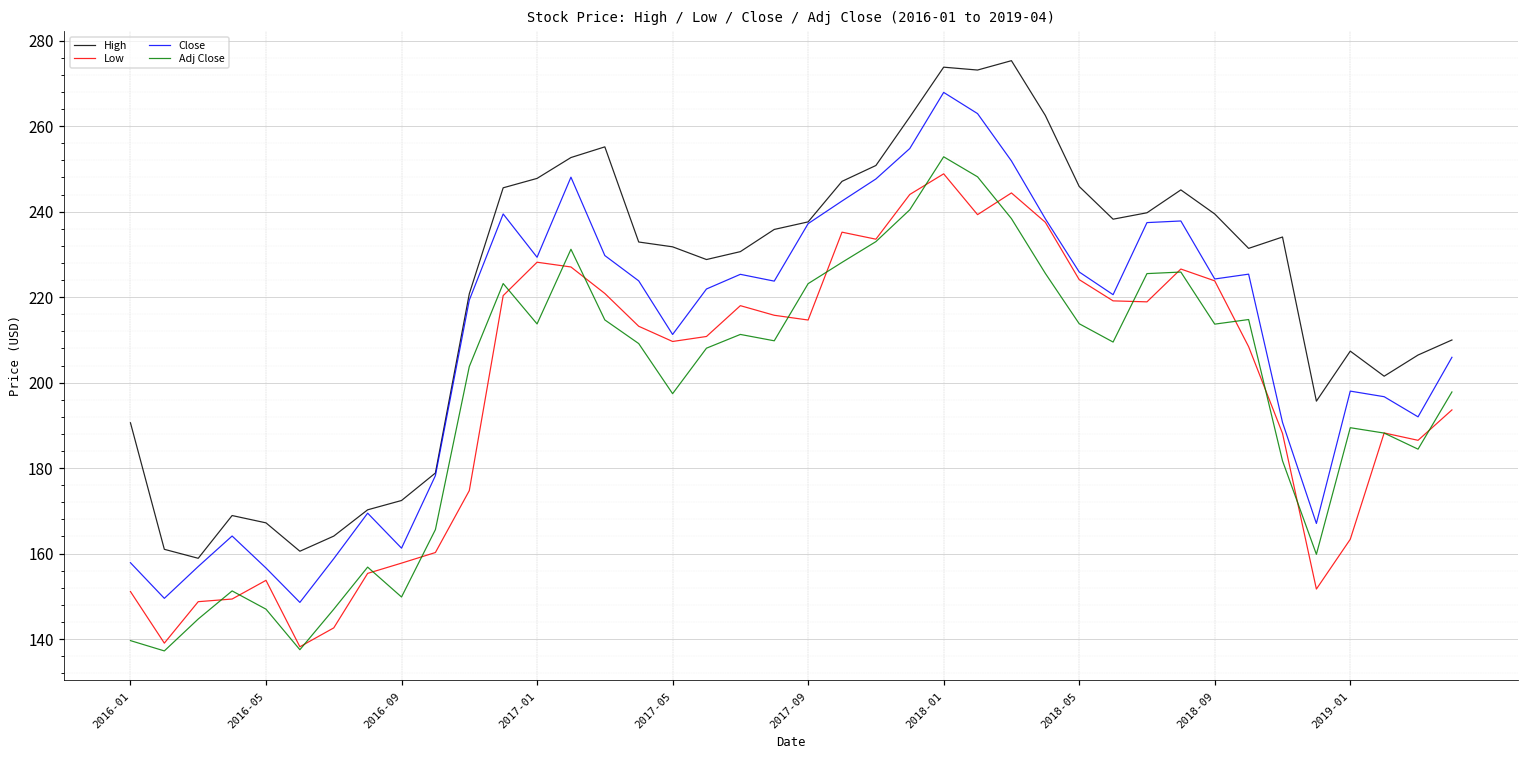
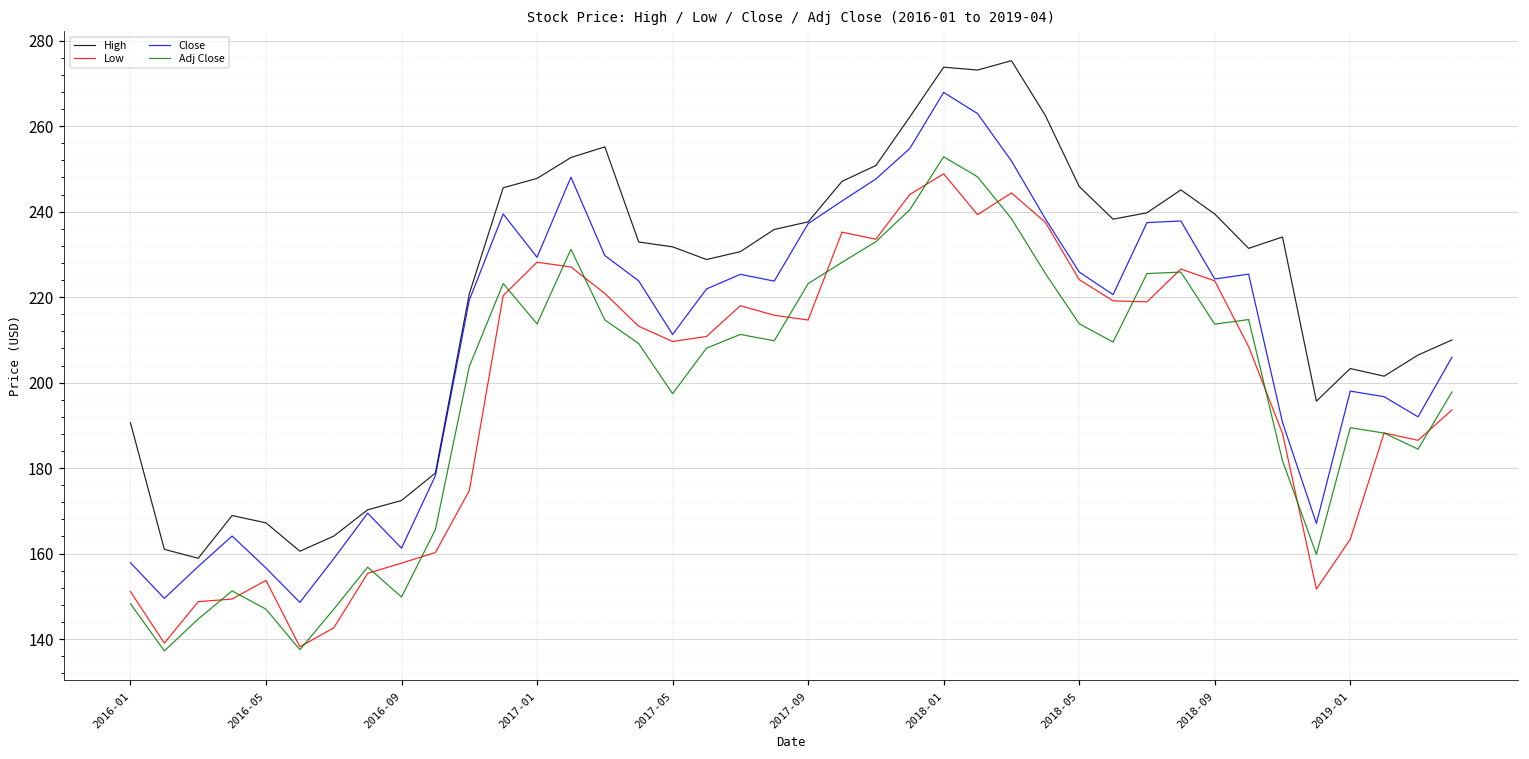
  {
    "High": {
      "2016-01": 191,
      "2016-05": 167,
      "2016-09": 172,
      "2017-01": 248,
      "2017-05": 232,
      "2018-01": 274,
      "2018-05": 246,
      "2018-09": 239,
-     "2019-01": 207
+     "2019-01": 203
    },
    "Low": {
      "2016-01": 151,
      "2016-05": 154,
      "2016-09": 158,
      "2017-01": 228,
      "2017-05": 210,
      "2017-09": 215,
      "2018-01": 249,
      "2018-05": 224,
      "2019-01": 163
    },
    "Close": {
      "2016-01": 158,
      "2016-05": 157,
      "2016-09": 161,
      "2017-01": 229,
      "2017-05": 211,
      "2018-01": 268,
      "2018-05": 226,
      "2019-01": 198
    },
    "Adj Close": {
-     "2016-01": 140,
+     "2016-01": 148,
      "2016-05": 147,
      "2016-09": 150,
      "2017-01": 214,
      "2017-05": 197,
      "2017-09": 223,
      "2018-01": 253,
      "2018-05": 214,
      "2018-09": 214,
      "2019-01": 189
    }
  }
